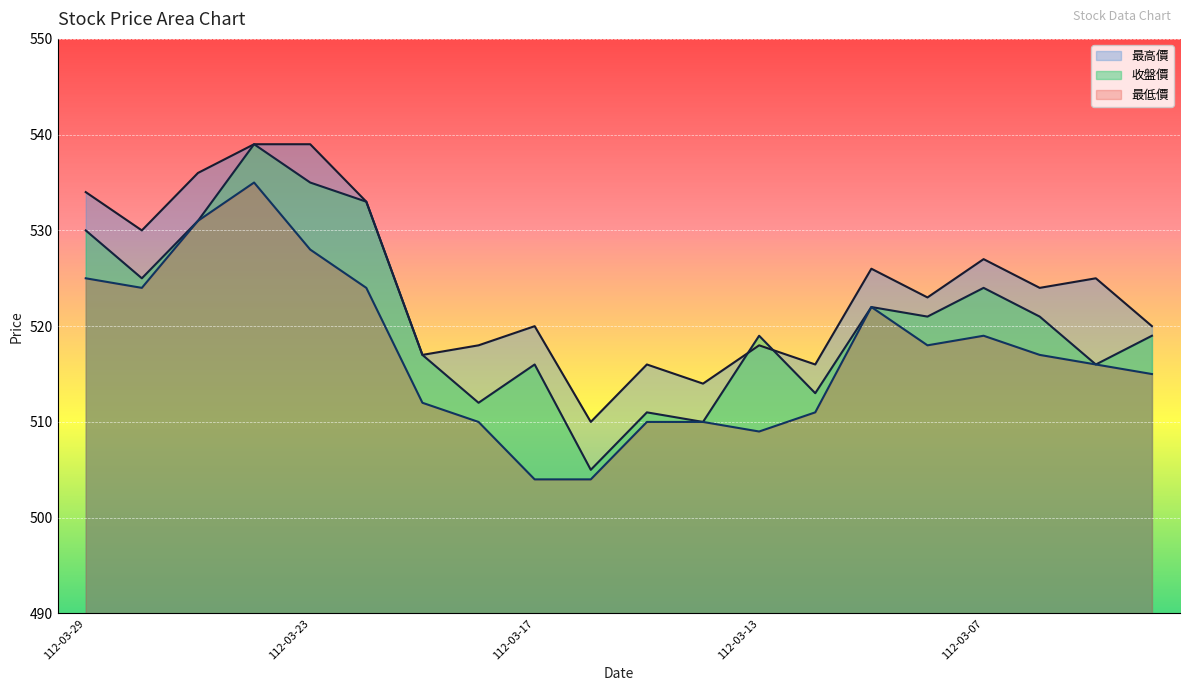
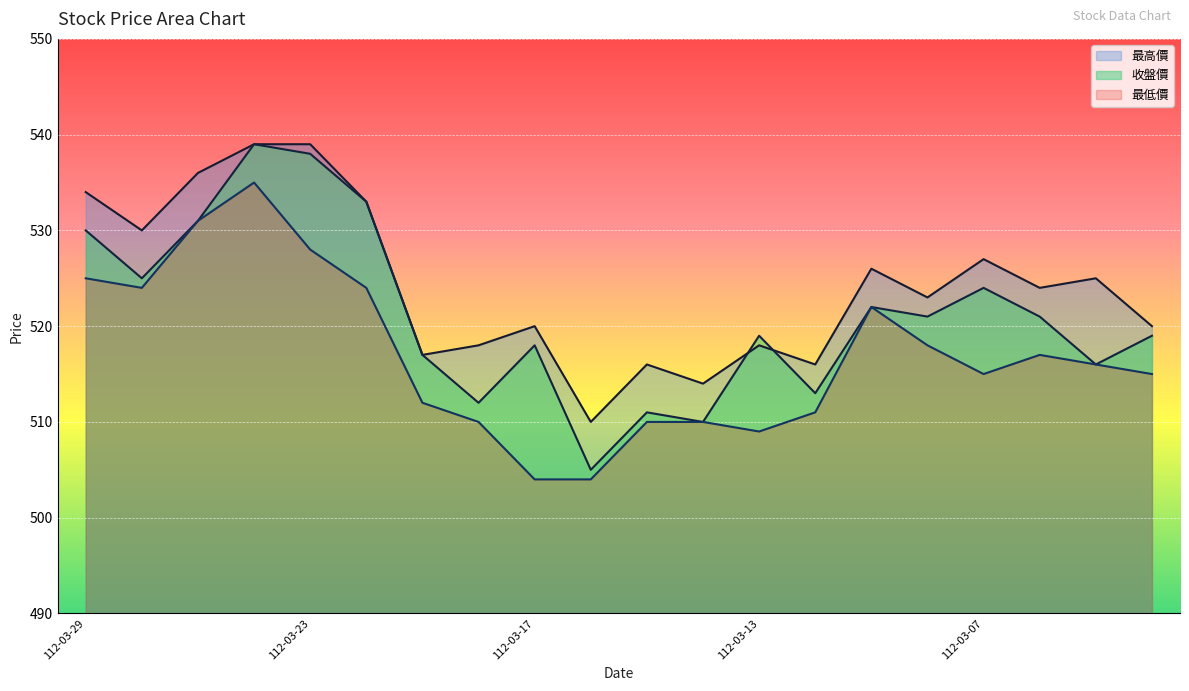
  {
    "最高價": {
      "112-03-29": 534,
      "112-03-23": 539,
      "112-03-17": 520,
      "112-03-13": 518,
      "112-03-07": 527
    },
    "收盤價": {
      "112-03-29": 530,
-     "112-03-23": 535,
-     "112-03-17": 516,
+     "112-03-23": 538,
+     "112-03-17": 518,
      "112-03-13": 519,
      "112-03-07": 524
    },
    "最低價": {
      "112-03-29": 525,
      "112-03-23": 528,
      "112-03-17": 504,
      "112-03-13": 509,
-     "112-03-07": 519
+     "112-03-07": 515
    }
  }
